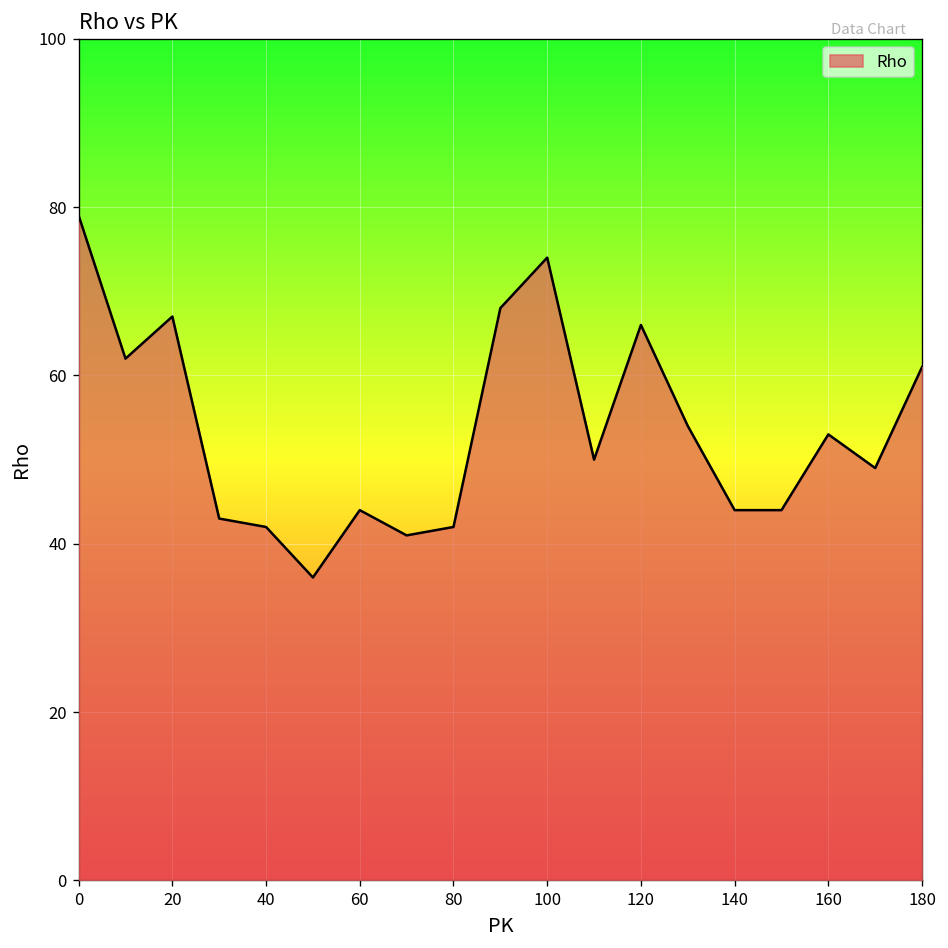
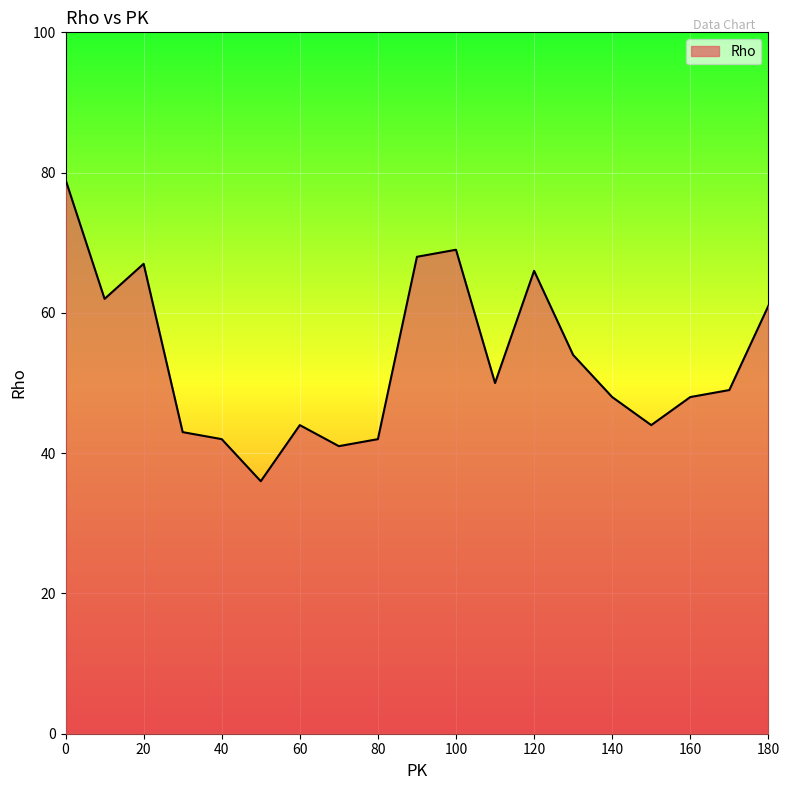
  {
    "0": 79,
    "20": 67,
    "40": 42,
    "60": 44,
    "80": 42,
-   "100": 74,
+   "100": 69,
    "120": 66,
-   "140": 44,
-   "160": 53,
+   "140": 48,
+   "160": 48,
    "180": 61
  }
